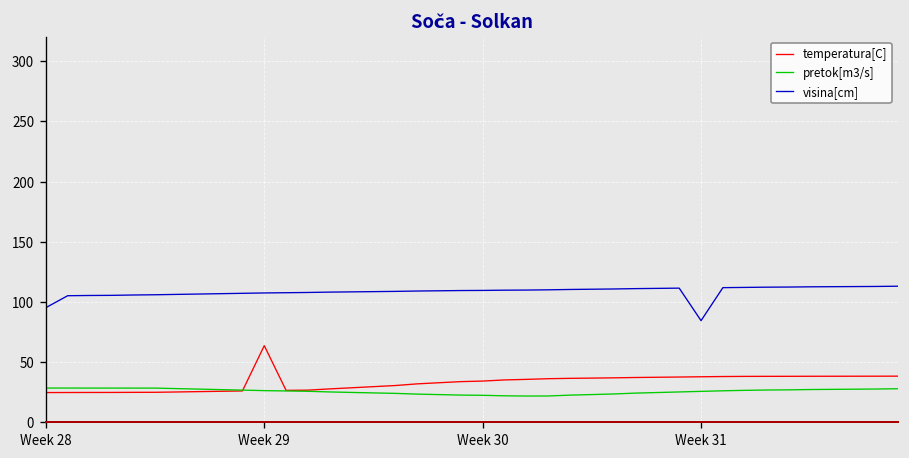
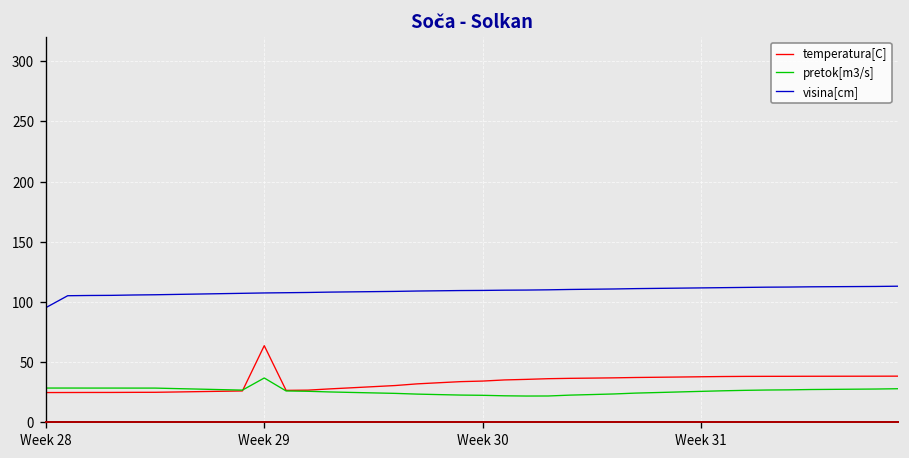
  {
    "temperatura[C]": {
      "Week 28": 25,
      "Week 29": 64,
      "Week 30": 34,
      "Week 31": 38
    },
    "pretok[m3/s]": {
      "Week 28": 28,
-     "Week 29": 26,
+     "Week 29": 37,
      "Week 30": 22,
      "Week 31": 26
    },
    "visina[cm]": {
      "Week 28": 95,
      "Week 29": 108,
      "Week 30": 110,
-     "Week 31": 85
+     "Week 31": 112
    }
  }
